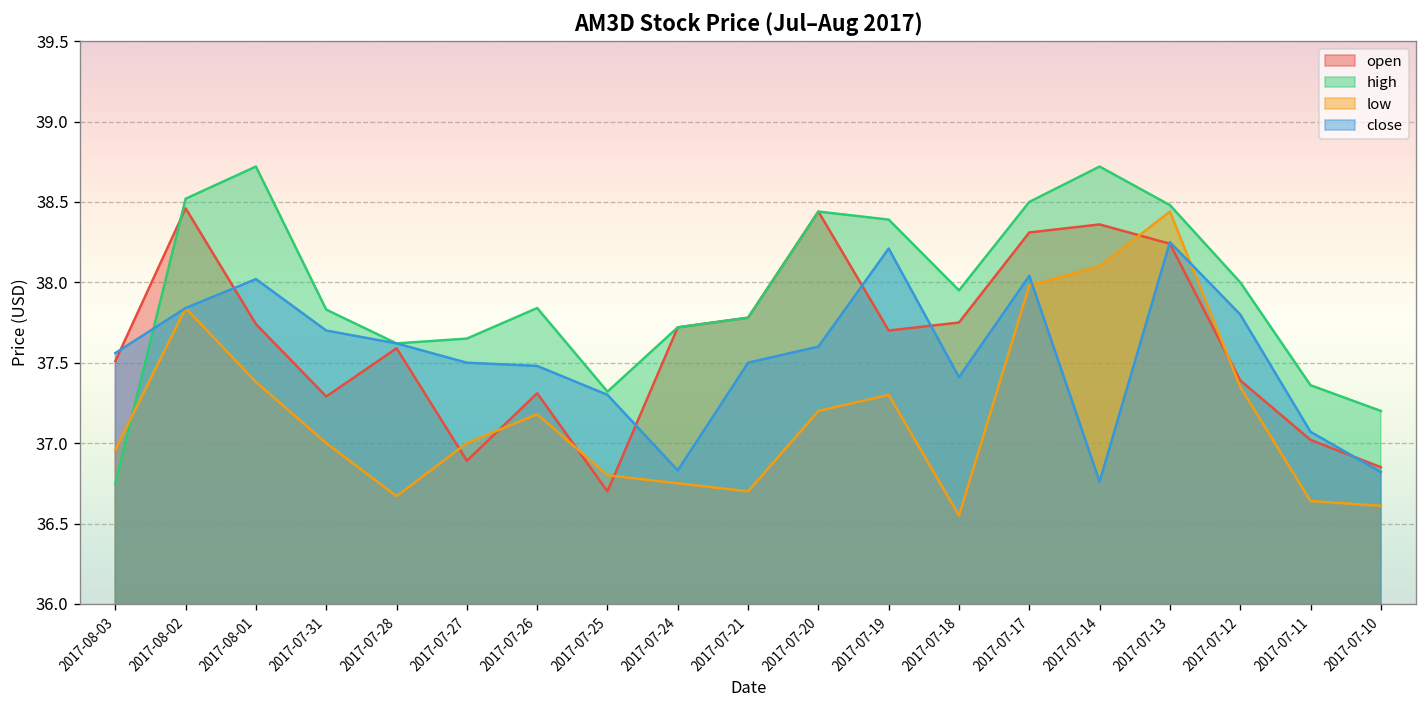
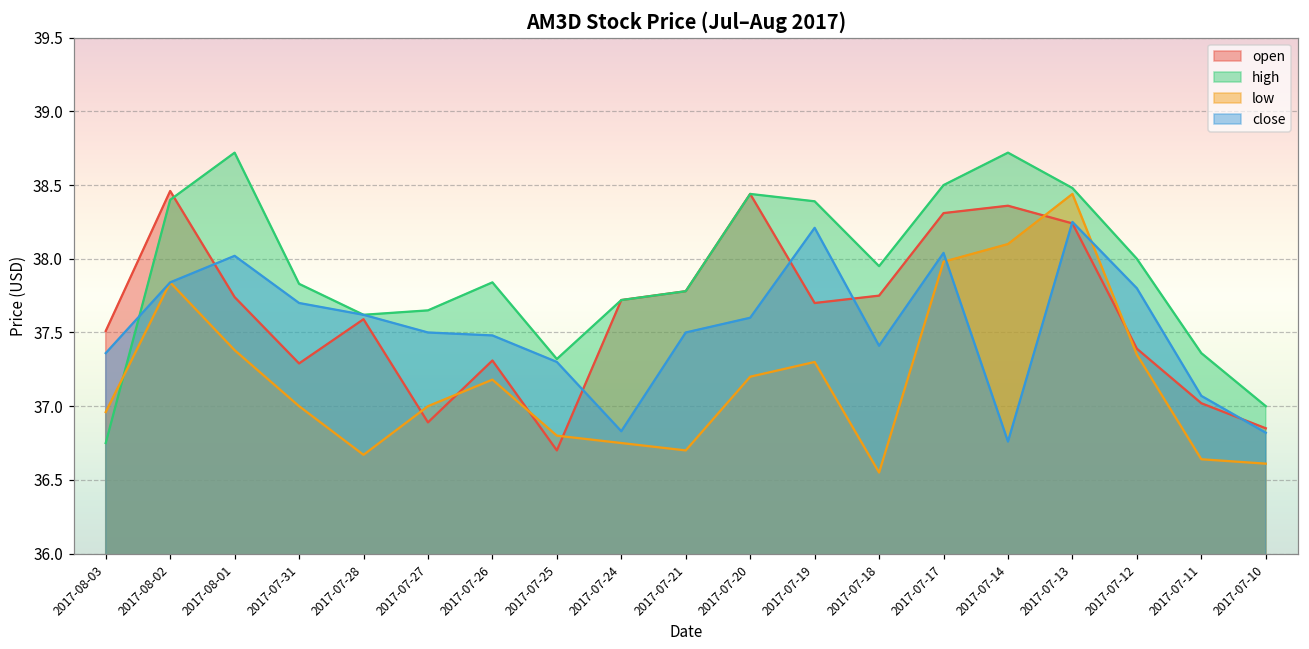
  {
    "open": {
      "2017-08-03": 37.51,
      "2017-08-02": 38.46,
      "2017-08-01": 37.74,
      "2017-07-31": 37.29,
      "2017-07-28": 37.59,
      "2017-07-27": 36.89,
      "2017-07-26": 37.31,
      "2017-07-25": 36.70,
      "2017-07-19": 37.70,
      "2017-07-18": 37.75,
      "2017-07-17": 38.31,
      "2017-07-14": 38.36,
      "2017-07-12": 37.39,
      "2017-07-11": 37.02,
      "2017-07-10": 36.85
    },
    "high": {
      "2017-08-03": 36.75,
-     "2017-08-02": 38.52,
+     "2017-08-02": 38.40,
      "2017-08-01": 38.72,
      "2017-07-31": 37.83,
      "2017-07-27": 37.65,
      "2017-07-26": 37.84,
      "2017-07-25": 37.32,
      "2017-07-19": 38.39,
      "2017-07-18": 37.95,
      "2017-07-17": 38.50,
      "2017-07-14": 38.72,
      "2017-07-13": 38.48,
      "2017-07-12": 38.00,
      "2017-07-11": 37.36,
-     "2017-07-10": 37.2
+     "2017-07-10": 37.0
    },
    "low": {
      "2017-08-03": 36.96,
      "2017-08-01": 37.38,
      "2017-07-31": 37.00,
      "2017-07-28": 36.67,
      "2017-07-27": 37.00,
      "2017-07-26": 37.18,
      "2017-07-25": 36.80,
      "2017-07-24": 36.75,
      "2017-07-21": 36.70,
      "2017-07-20": 37.20,
      "2017-07-19": 37.30,
      "2017-07-18": 36.55,
      "2017-07-17": 37.98,
      "2017-07-14": 38.10,
      "2017-07-13": 38.44,
      "2017-07-12": 37.35,
      "2017-07-11": 36.64,
      "2017-07-10": 36.61
    },
    "close": {
-     "2017-08-03": 37.56,
+     "2017-08-03": 37.36,
      "2017-08-01": 38.02,
      "2017-07-31": 37.70,
      "2017-07-27": 37.50,
      "2017-07-26": 37.48,
      "2017-07-25": 37.30,
      "2017-07-24": 36.83,
      "2017-07-21": 37.50,
      "2017-07-20": 37.60,
      "2017-07-19": 38.21,
      "2017-07-18": 37.41,
      "2017-07-17": 38.04,
      "2017-07-14": 36.76,
      "2017-07-12": 37.80,
      "2017-07-11": 37.07,
      "2017-07-10": 36.82
    }
  }
